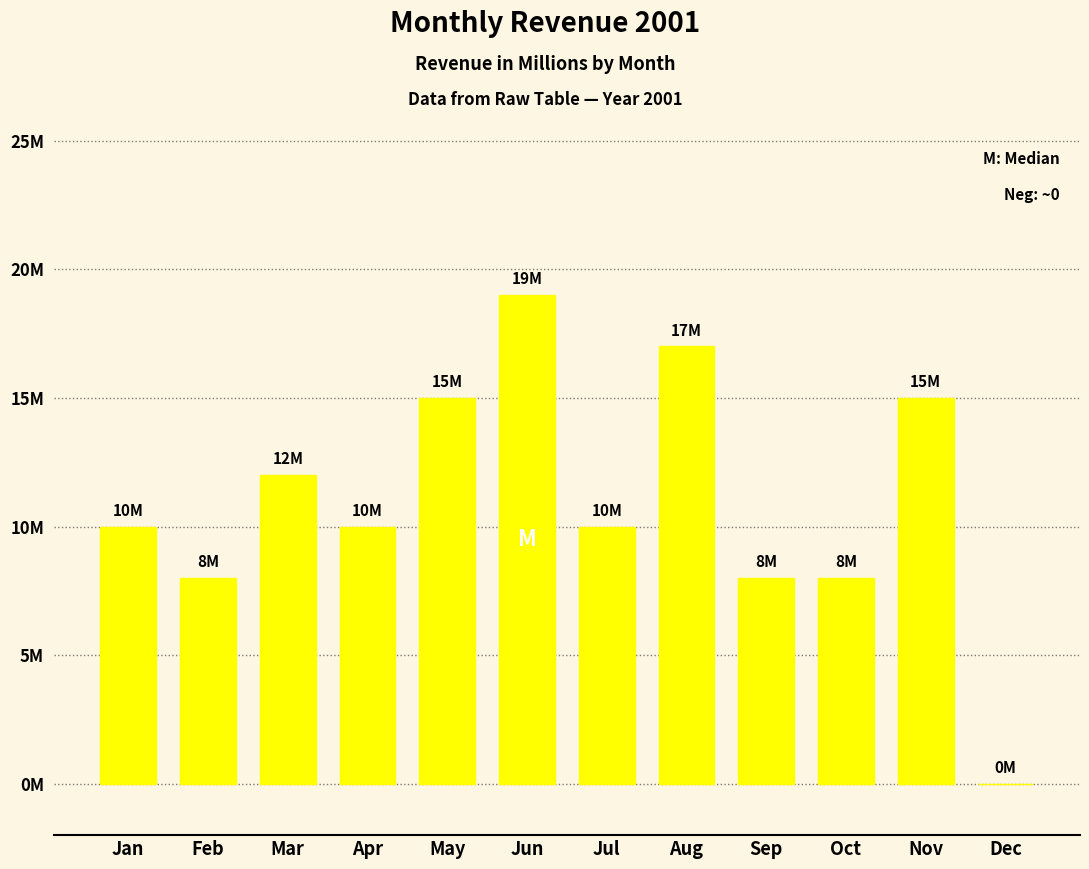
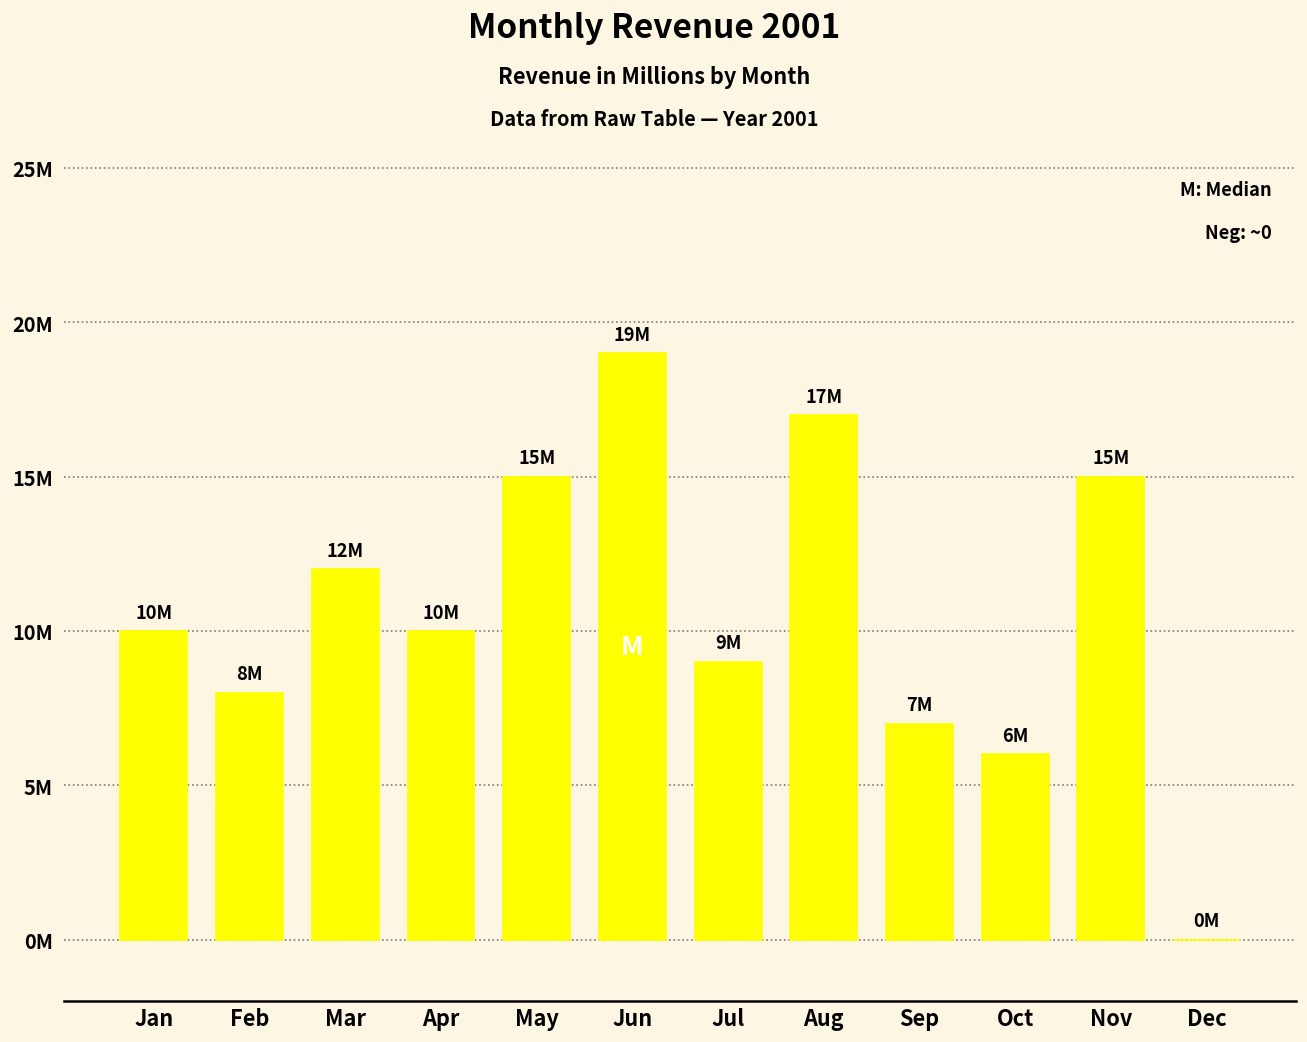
  {
    "Jan": "10M",
    "Feb": "8M",
    "Mar": "12M",
    "Apr": "10M",
    "May": "15M",
    "Jun": "19M",
-   "Jul": "10M",
+   "Jul": "9M",
    "Aug": "17M",
-   "Sep": "8M",
-   "Oct": "8M",
+   "Sep": "7M",
+   "Oct": "6M",
    "Nov": "15M",
    "Dec": "0M"
  }
